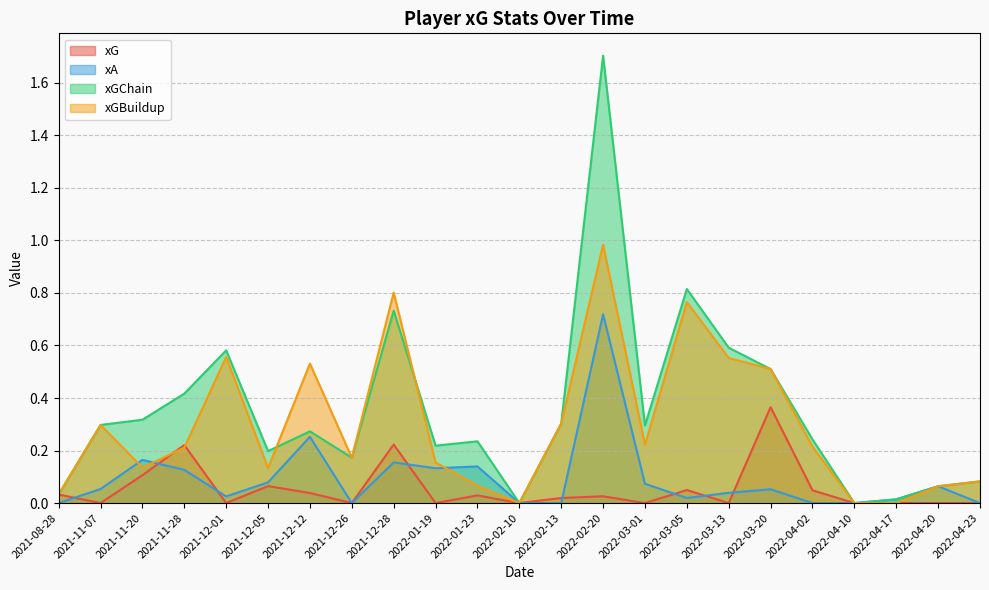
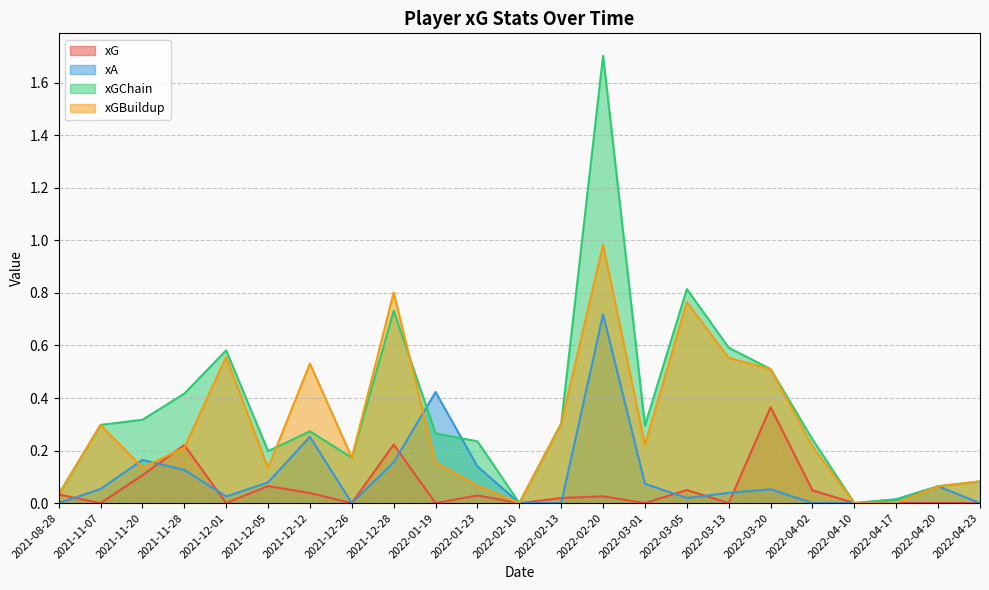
  {
    "xG": {
      "2021-11-07": 0.00,
      "2021-11-20": 0.11,
      "2021-11-28": 0.22,
      "2021-12-01": 0.00,
      "2021-12-05": 0.06,
      "2021-12-12": 0.04,
      "2021-12-28": 0.22,
      "2022-01-19": 0.00,
      "2022-01-23": 0.03,
      "2022-02-13": 0.02,
      "2022-02-20": 0.03,
      "2022-03-01": 0.00,
      "2022-03-05": 0.05,
      "2022-03-13": 0.00,
      "2022-03-20": 0.37,
      "2022-04-02": 0.05,
      "2022-04-20": 0.00
    },
    "xA": {
      "2021-08-28": 0.00,
      "2021-11-07": 0.05,
      "2021-11-20": 0.16,
      "2021-11-28": 0.13,
      "2021-12-01": 0.03,
      "2021-12-05": 0.08,
      "2021-12-12": 0.25,
      "2021-12-28": 0.15,
-     "2022-01-19": 0.13,
+     "2022-01-19": 0.42,
      "2022-01-23": 0.14,
      "2022-02-13": 0.00,
      "2022-02-20": 0.72,
      "2022-03-01": 0.07,
      "2022-03-05": 0.02,
      "2022-03-13": 0.04,
      "2022-03-20": 0.05,
      "2022-04-02": 0.00
    },
    "xGChain": {
      "2021-11-20": 0.32,
      "2021-11-28": 0.42,
      "2021-12-01": 0.58,
      "2021-12-05": 0.20,
      "2021-12-12": 0.27,
      "2021-12-28": 0.73,
-     "2022-01-19": 0.22,
+     "2022-01-19": 0.27,
      "2022-01-23": 0.24,
      "2022-02-20": 1.70,
      "2022-03-01": 0.30,
      "2022-03-05": 0.81,
      "2022-03-13": 0.59,
      "2022-04-02": 0.24
    },
    "xGBuildup": {
      "2021-11-20": 0.14,
      "2021-11-28": 0.21,
      "2021-12-01": 0.56,
      "2021-12-05": 0.13,
      "2021-12-12": 0.53,
      "2021-12-28": 0.80,
      "2022-01-19": 0.15,
      "2022-01-23": 0.07,
      "2022-02-20": 0.98,
      "2022-03-01": 0.22,
      "2022-03-05": 0.77,
      "2022-03-13": 0.55,
      "2022-04-02": 0.22
    }
  }
